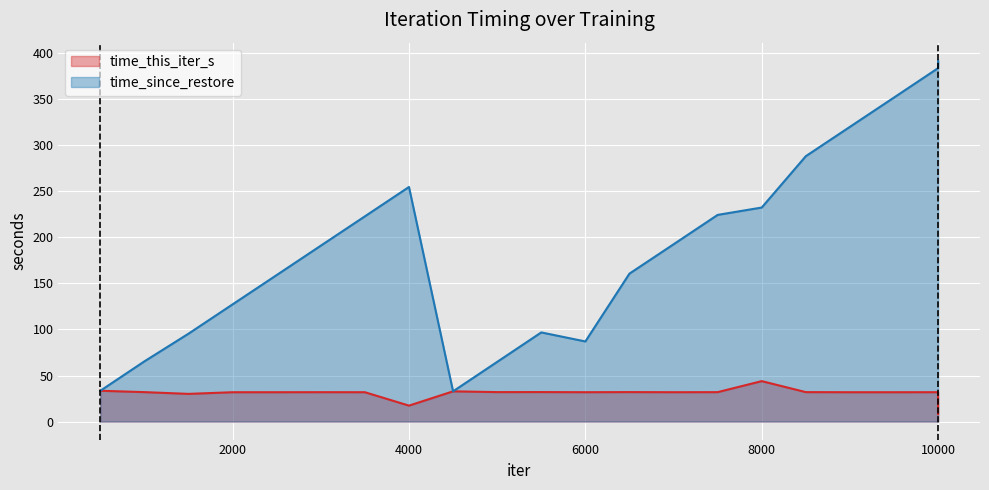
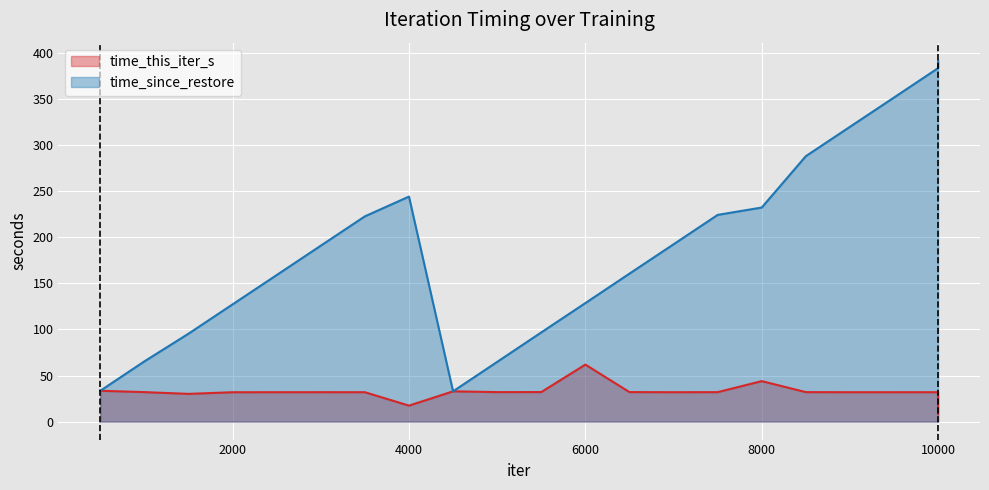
  {
    "time_this_iter_s": {
      "2000": 30,
      "4000": 20,
-     "6000": 30,
+     "6000": 60,
      "8000": 40,
      "10000": 10
    },
    "time_since_restore": {
      "2000": 130,
-     "4000": 250,
-     "6000": 90,
+     "4000": 240,
+     "6000": 130,
      "8000": 230,
      "10000": 390
    }
  }
